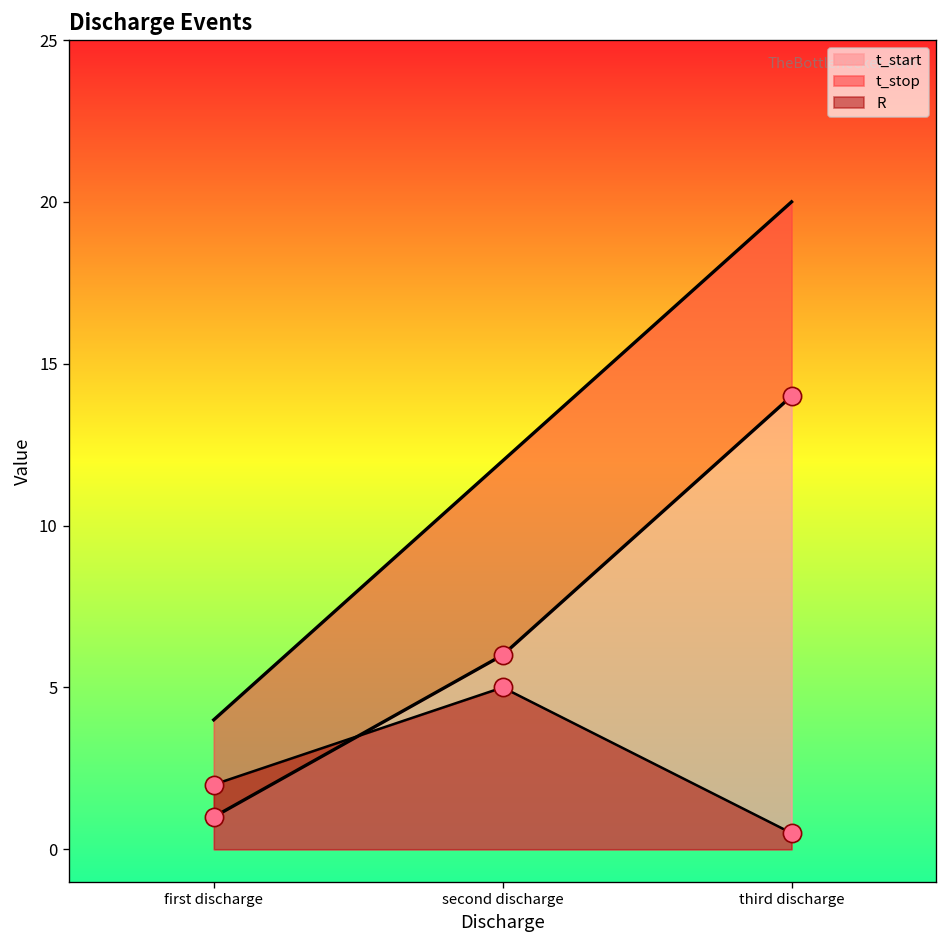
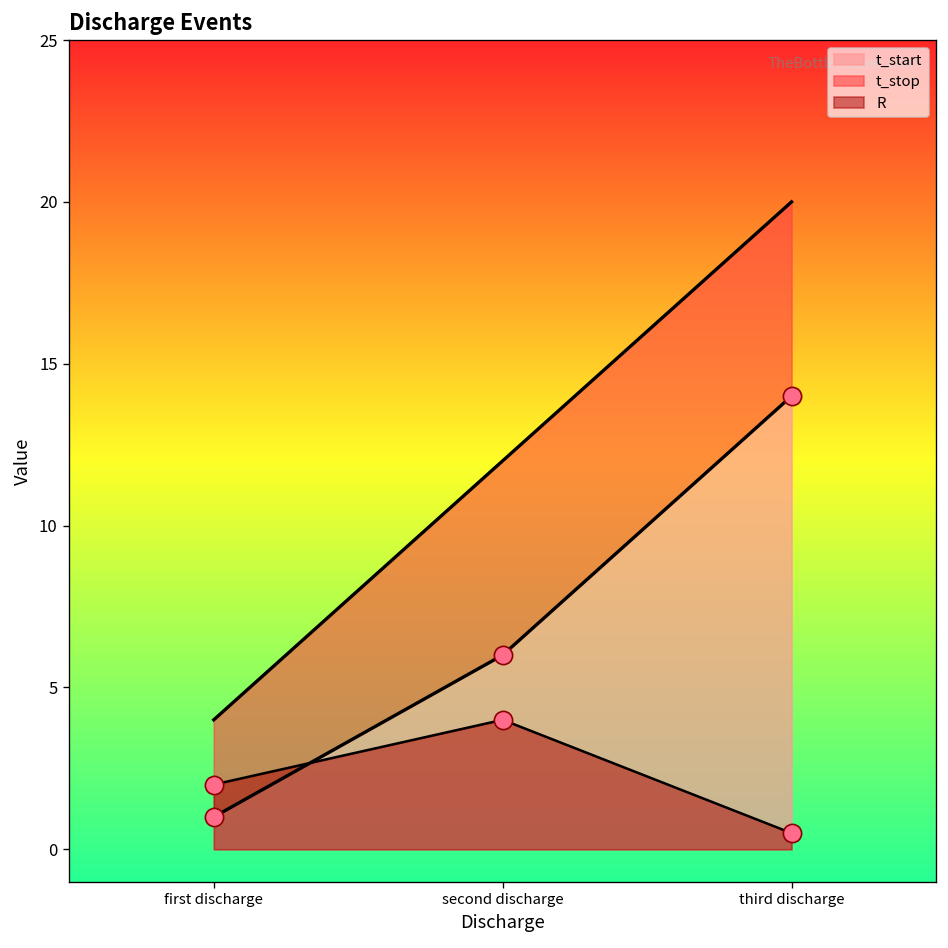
  {
    "R": {
-     "second discharge": 5
+     "second discharge": 4
    }
  }
